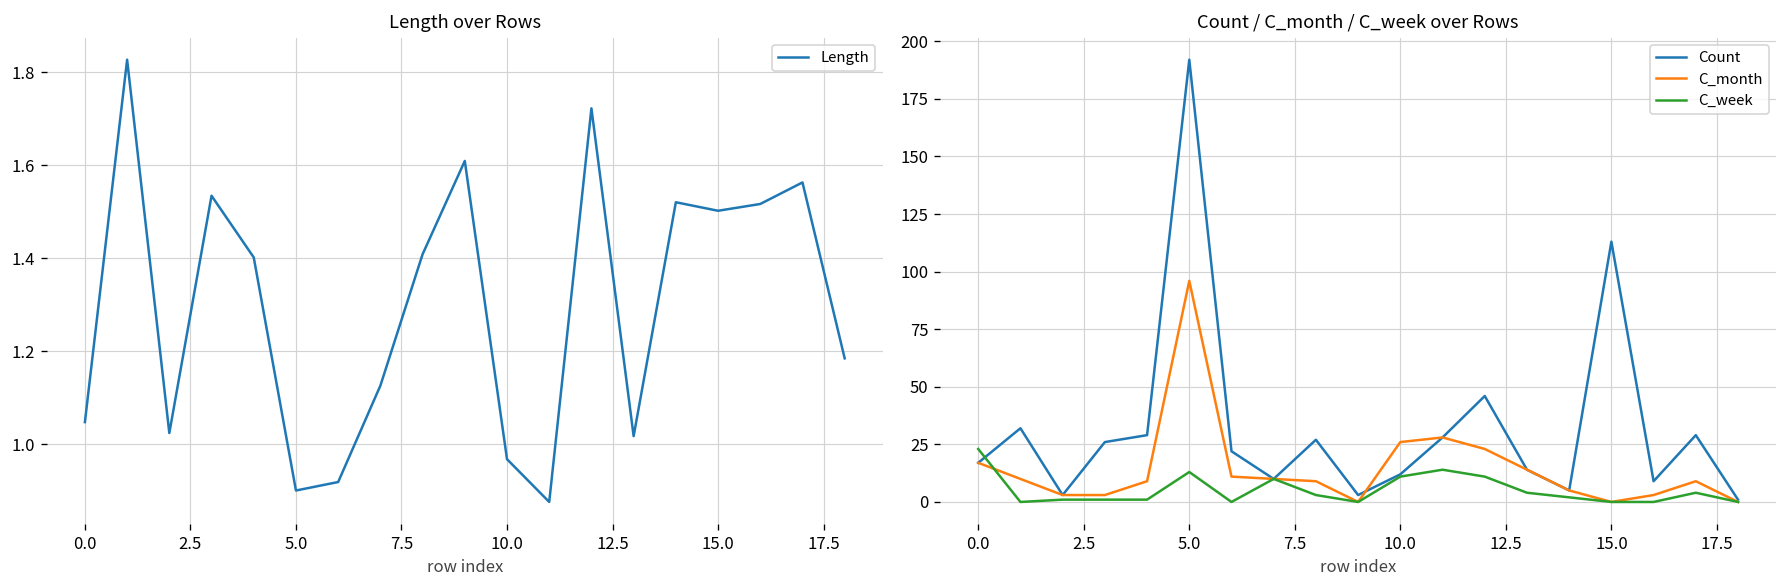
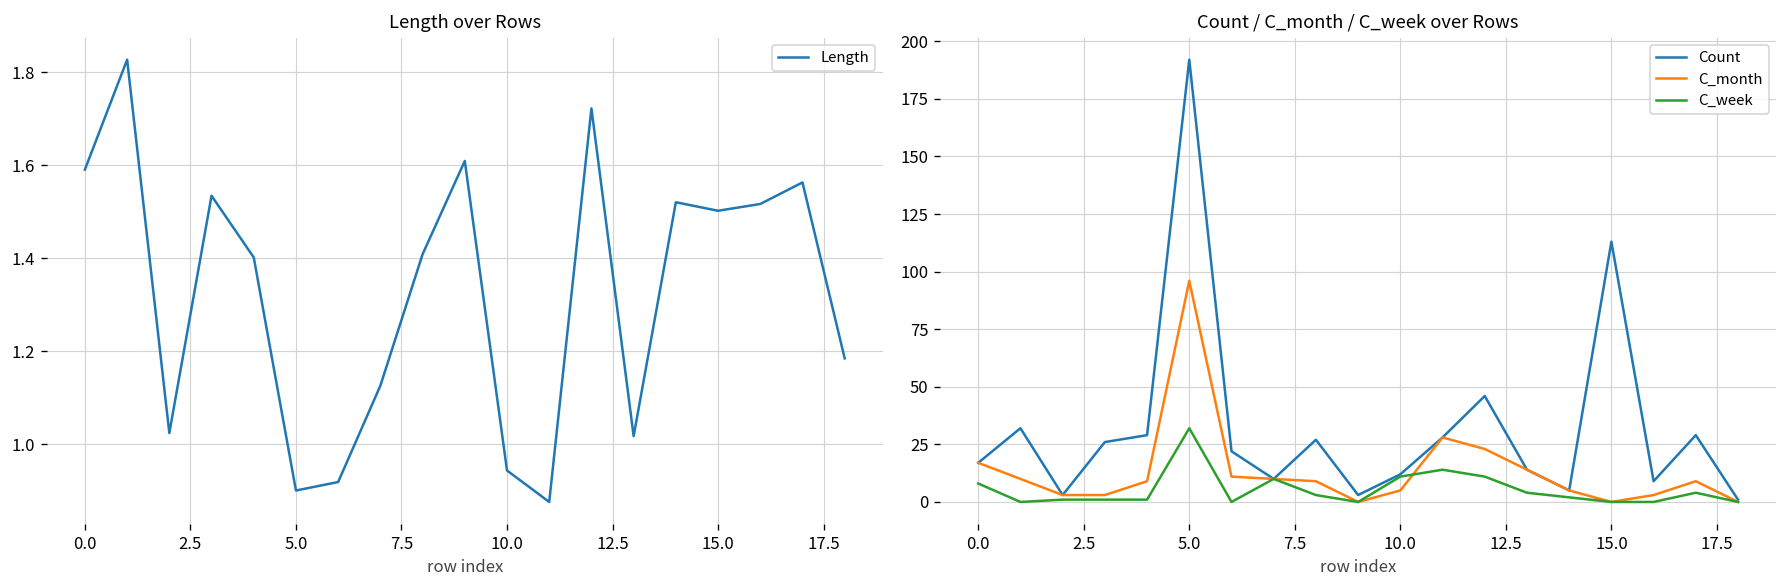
  {
    "Length over Rows": {
-     "0.0": 1.05,
+     "0.0": 1.59,
      "5.0": 0.90,
-     "10.0": 0.97,
+     "10.0": 0.94,
      "15.0": 1.50
    },
    "Count / C_month / C_week over Rows": {
      "Count": {
        "5.0": 192,
        "15.0": 113
      },
      "C_month": {
        "5.0": 96,
-       "10.0": 26
+       "10.0": 5
      },
      "C_week": {
-       "0.0": 23,
-       "5.0": 13
+       "0.0": 8,
+       "5.0": 32
      }
    }
  }
